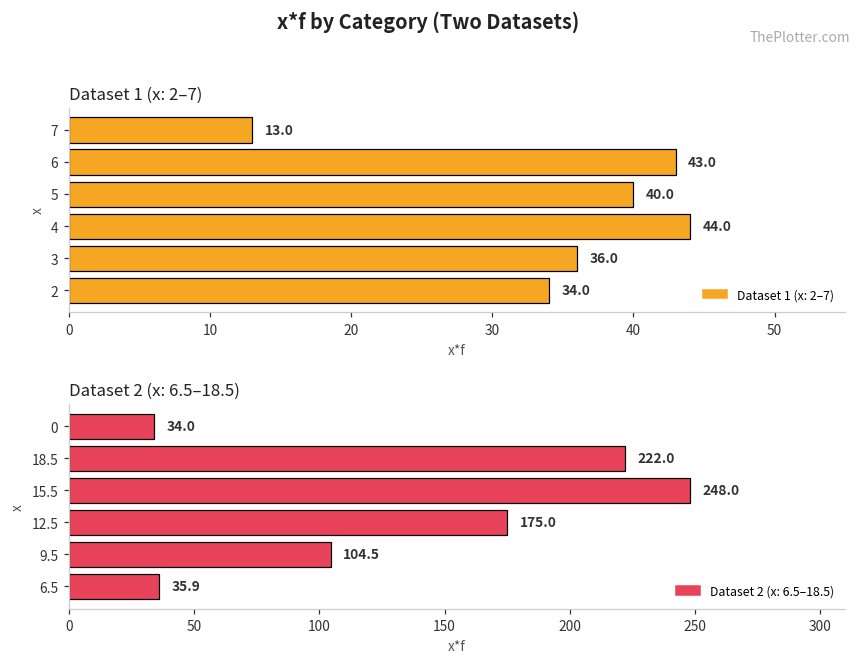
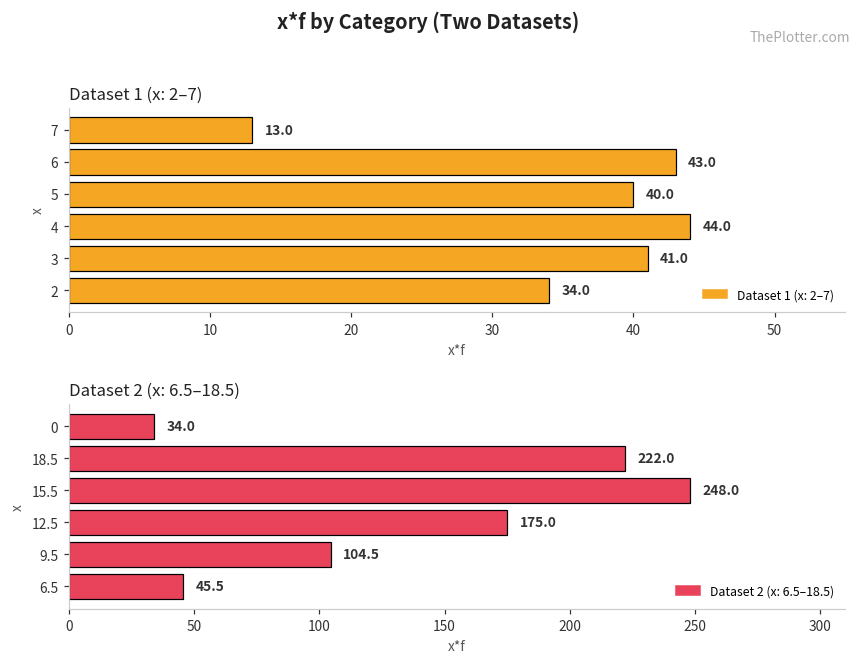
  {
    "Dataset 1 (x: 2–7)": {
      "7": 13.0,
      "6": 43.0,
      "5": 40.0,
      "4": 44.0,
-     "3": 36.0,
+     "3": 41.0,
      "2": 34.0
    },
    "Dataset 2 (x: 6.5–18.5)": {
      "0": 34.0,
      "18.5": 222.0,
      "15.5": 248.0,
      "12.5": 175.0,
      "9.5": 104.5,
-     "6.5": 35.9
+     "6.5": 45.5
    }
  }
